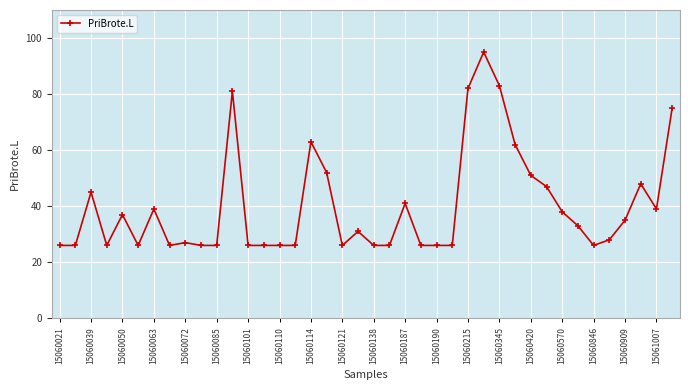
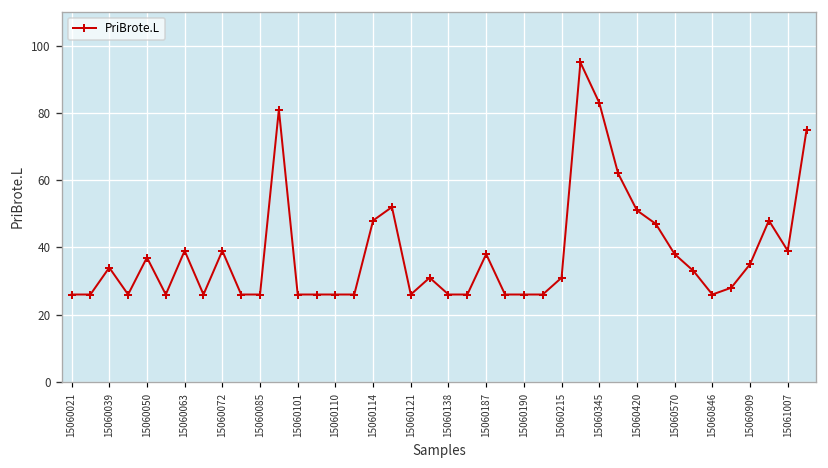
  {
    "15060021": 26,
-   "15060039": 45,
+   "15060039": 34,
    "15060050": 37,
    "15060063": 39,
-   "15060072": 27,
+   "15060072": 39,
    "15060085": 26,
    "15060101": 26,
    "15060110": 26,
-   "15060114": 63,
+   "15060114": 48,
    "15060121": 26,
    "15060138": 26,
-   "15060187": 41,
+   "15060187": 38,
    "15060190": 26,
-   "15060215": 82,
+   "15060215": 31,
    "15060345": 83,
    "15060420": 51,
    "15060570": 38,
    "15060846": 26,
    "15060909": 35,
    "15061007": 39
  }
